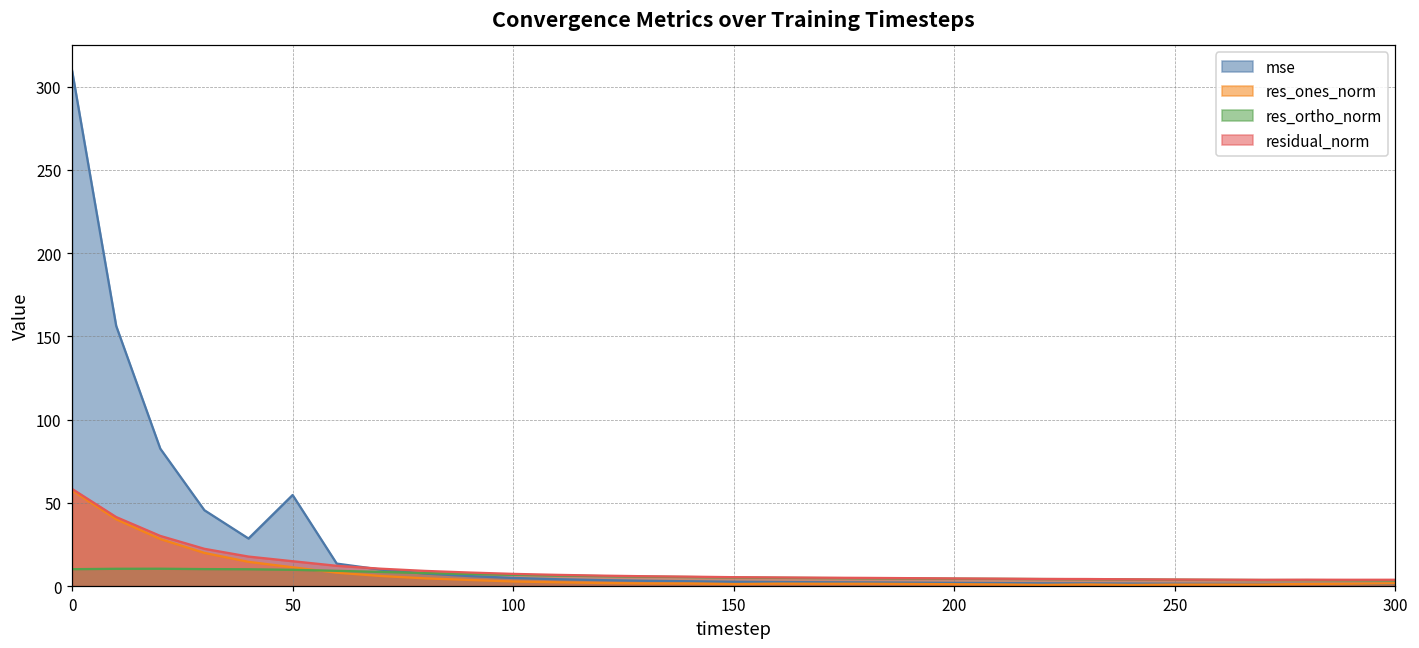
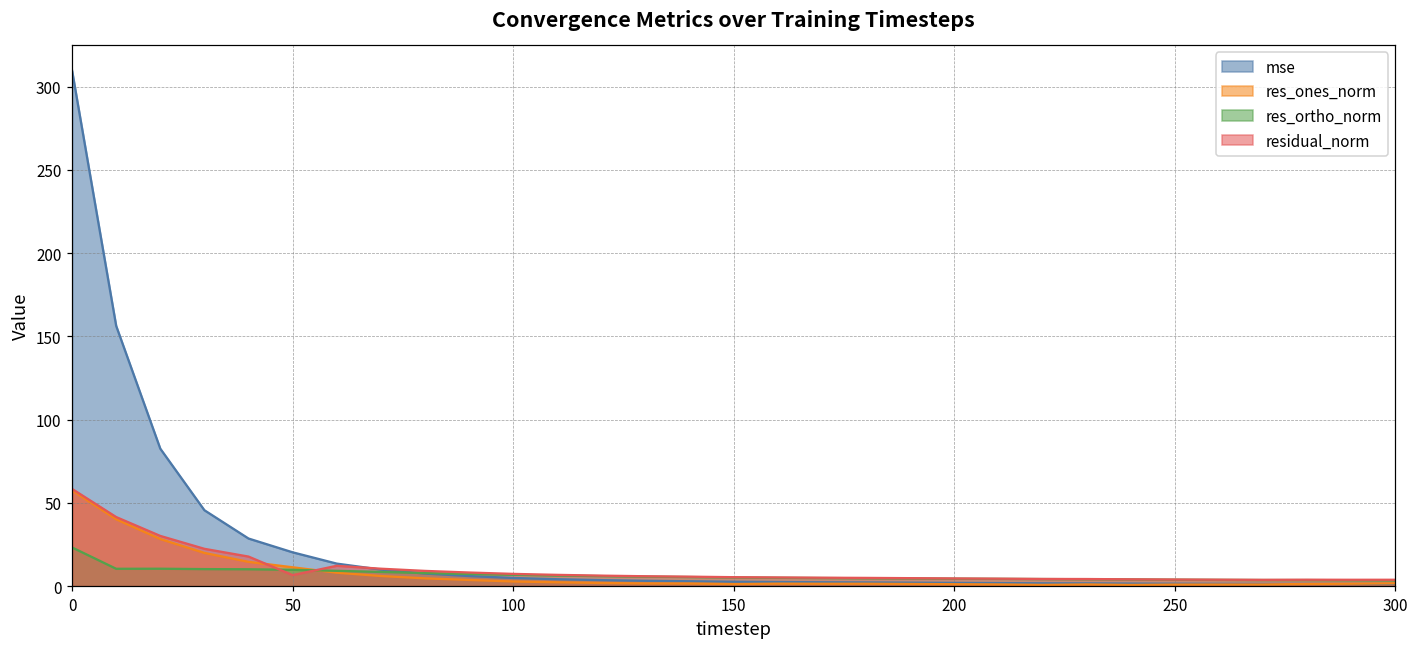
  {
    "mse": {
      "0": 310,
-     "50": 55,
+     "50": 20,
      "100": 5
    },
    "res_ones_norm": {
      "100": 3
    },
    "res_ortho_norm": {
-     "0": 10
+     "0": 23
    },
    "residual_norm": {
-     "50": 15
+     "50": 7
    }
  }
